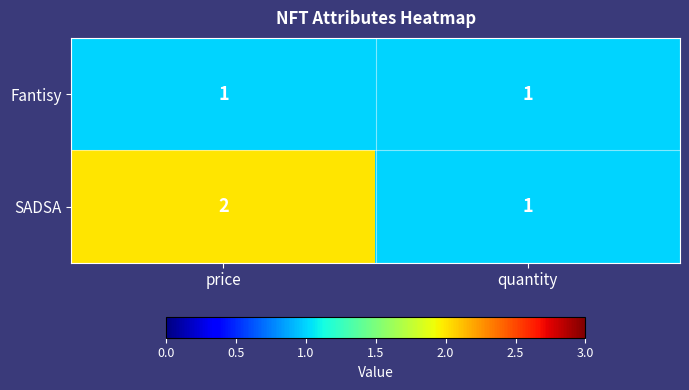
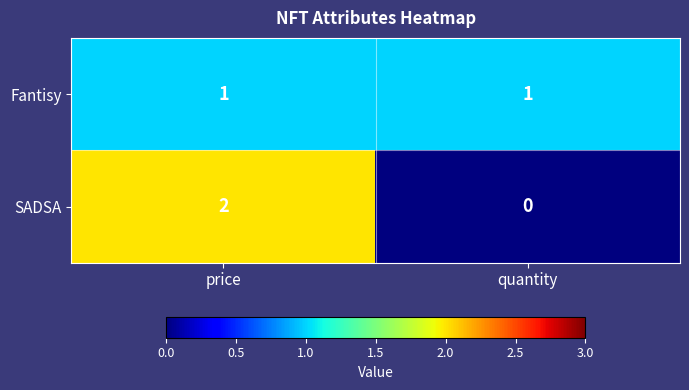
  {
    "Fantisy": {
      "price": 1,
      "quantity": 1
    },
    "SADSA": {
      "price": 2,
-     "quantity": 1
+     "quantity": 0
    }
  }
